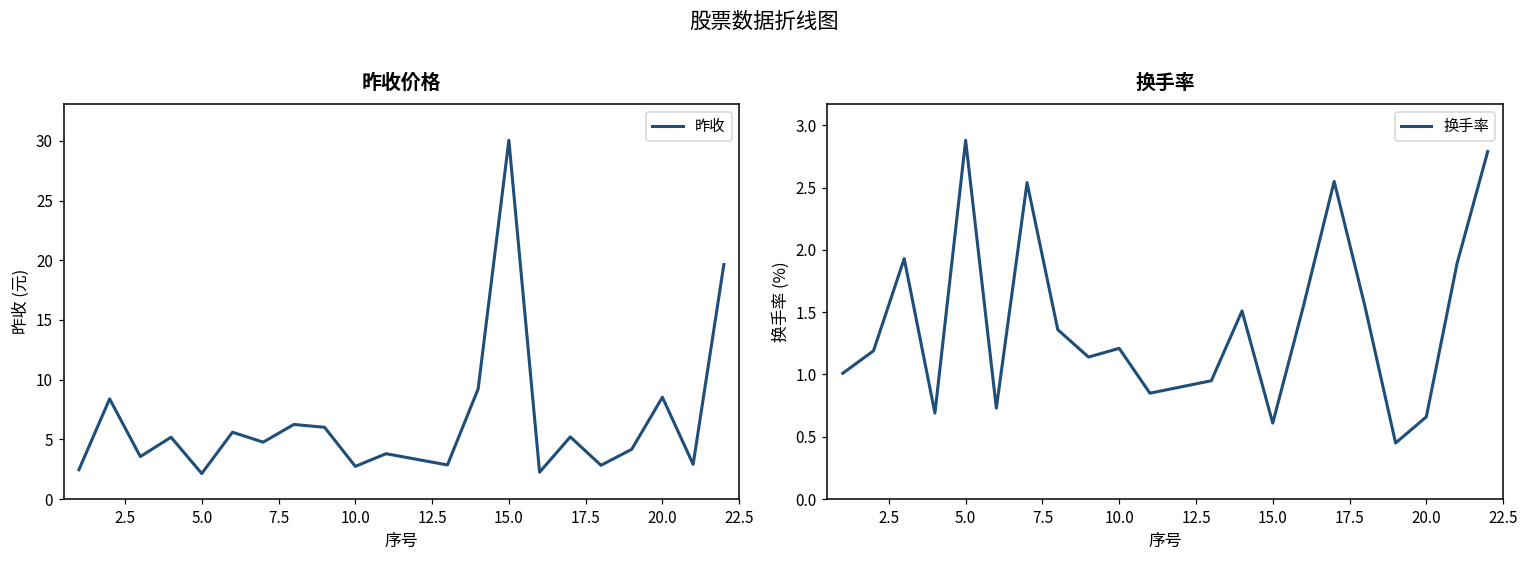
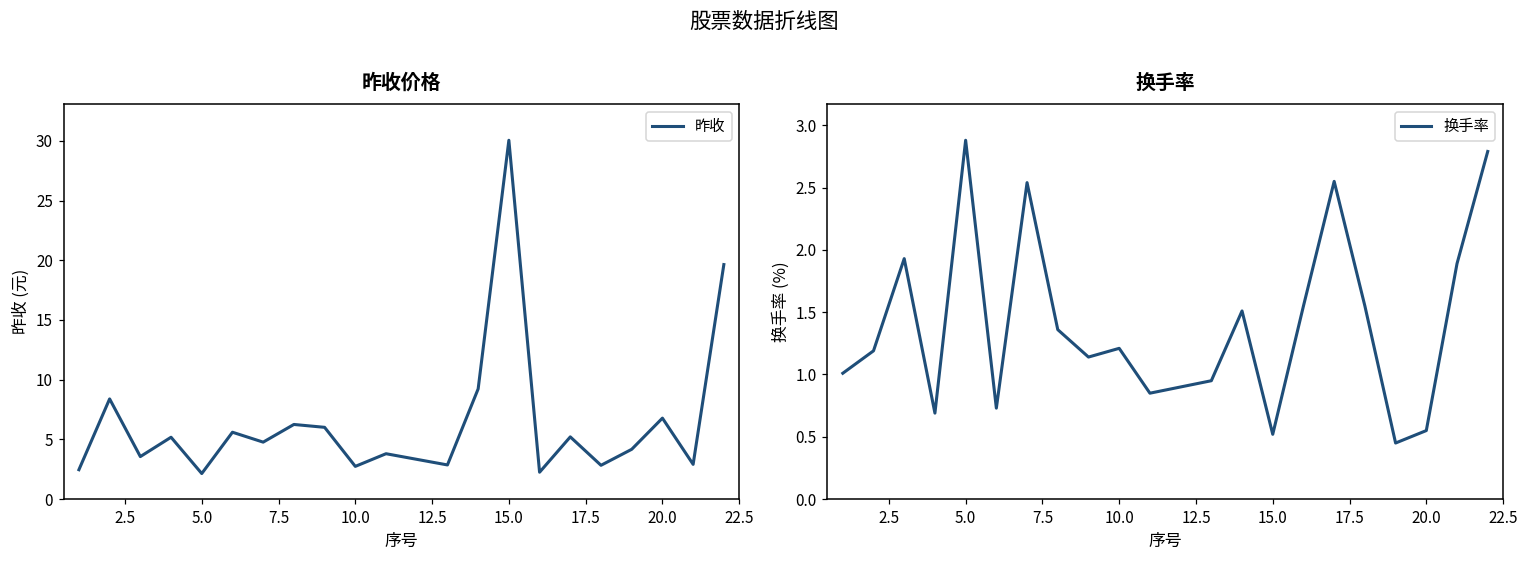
  {
    "昨收价格": {
      "5.0": 2.1,
      "10.0": 2.7,
      "15.0": 30.1,
-     "20.0": 8.5
+     "20.0": 6.8
    },
    "换手率": {
      "5.0": 2.88,
      "10.0": 1.21,
-     "15.0": 0.61,
-     "20.0": 0.66
+     "15.0": 0.52,
+     "20.0": 0.55
    }
  }
